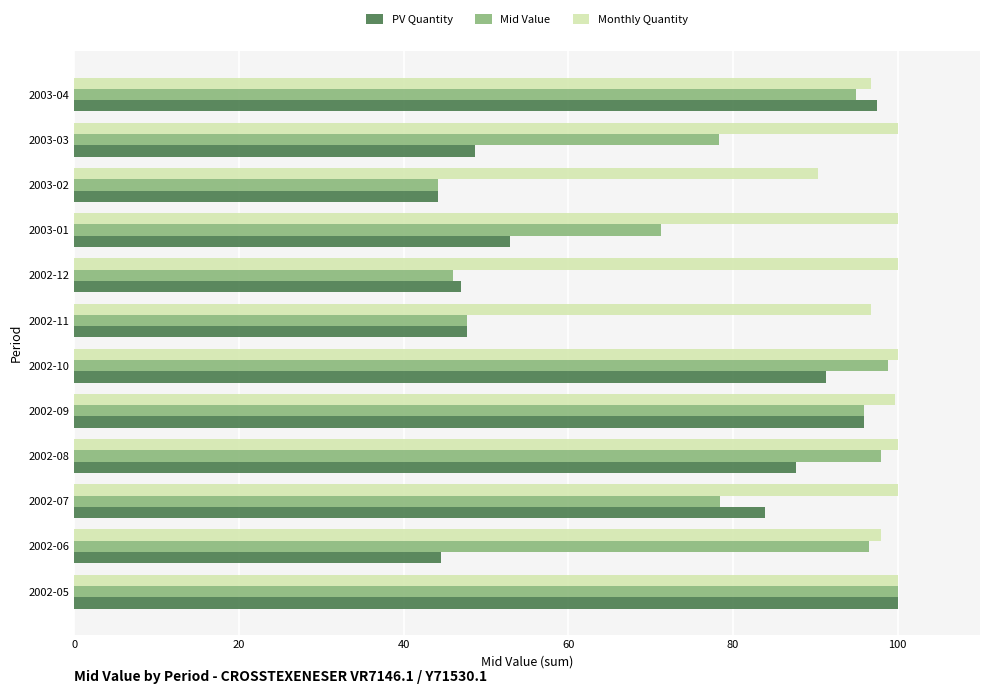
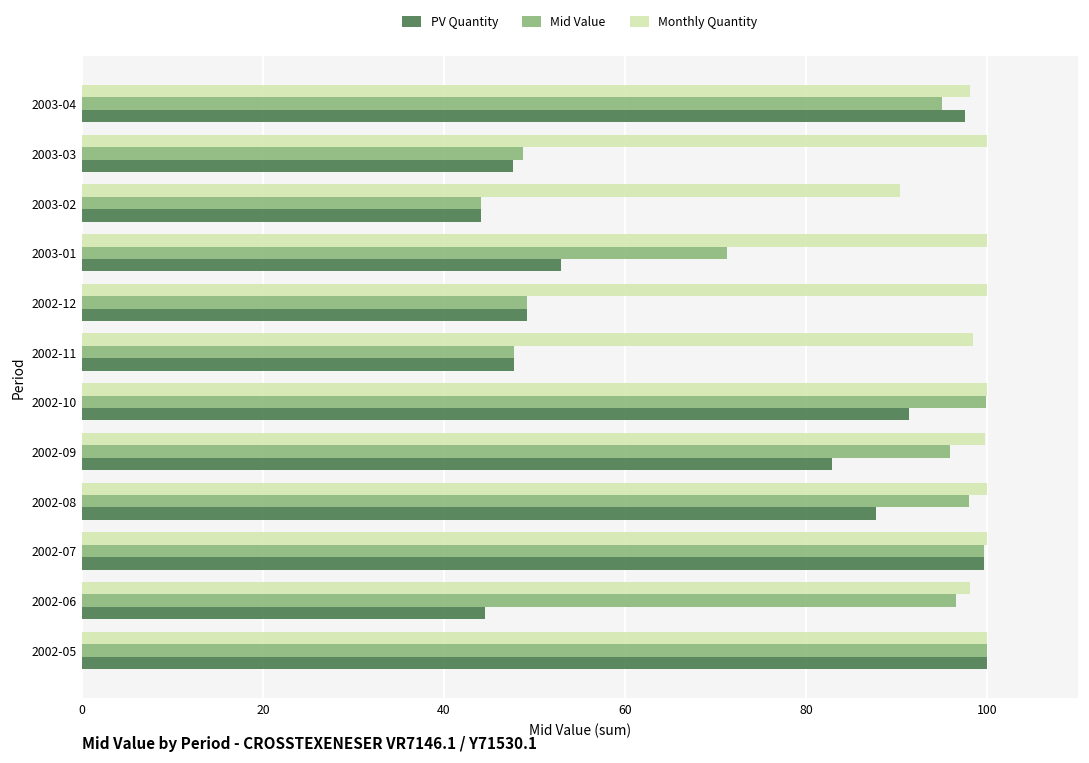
  {
    "PV Quantity": {
      "2003-04": 98,
-     "2003-03": 49,
+     "2003-03": 48,
      "2003-02": 44,
      "2003-01": 53,
-     "2002-12": 47,
+     "2002-12": 49,
      "2002-11": 48,
      "2002-10": 91,
-     "2002-09": 96,
+     "2002-09": 83,
      "2002-08": 88,
-     "2002-07": 84,
+     "2002-07": 100,
      "2002-06": 45,
      "2002-05": 100
    },
    "Mid Value": {
      "2003-04": 95,
-     "2003-03": 78,
+     "2003-03": 49,
      "2003-02": 44,
      "2003-01": 71,
-     "2002-12": 46,
+     "2002-12": 49,
      "2002-11": 48,
-     "2002-10": 99,
+     "2002-10": 100,
      "2002-09": 96,
      "2002-08": 98,
-     "2002-07": 78,
+     "2002-07": 100,
      "2002-06": 97,
      "2002-05": 100
    },
    "Monthly Quantity": {
-     "2003-04": 97,
+     "2003-04": 98,
      "2003-03": 100,
      "2003-02": 90,
      "2003-01": 100,
      "2002-12": 100,
-     "2002-11": 97,
+     "2002-11": 98,
      "2002-10": 100,
      "2002-09": 100,
      "2002-08": 100,
      "2002-07": 100,
      "2002-06": 98,
      "2002-05": 100
    }
  }
